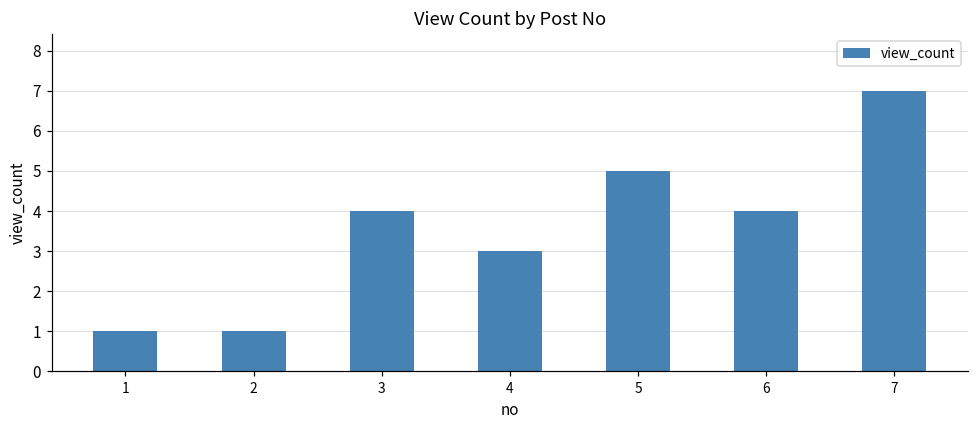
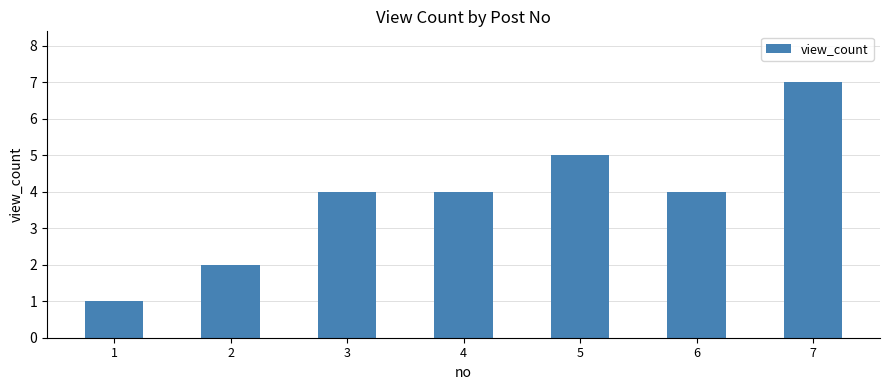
  {
    "1": 1,
-   "2": 1,
+   "2": 2,
    "3": 4,
-   "4": 3,
+   "4": 4,
    "5": 5,
    "6": 4,
    "7": 7
  }
